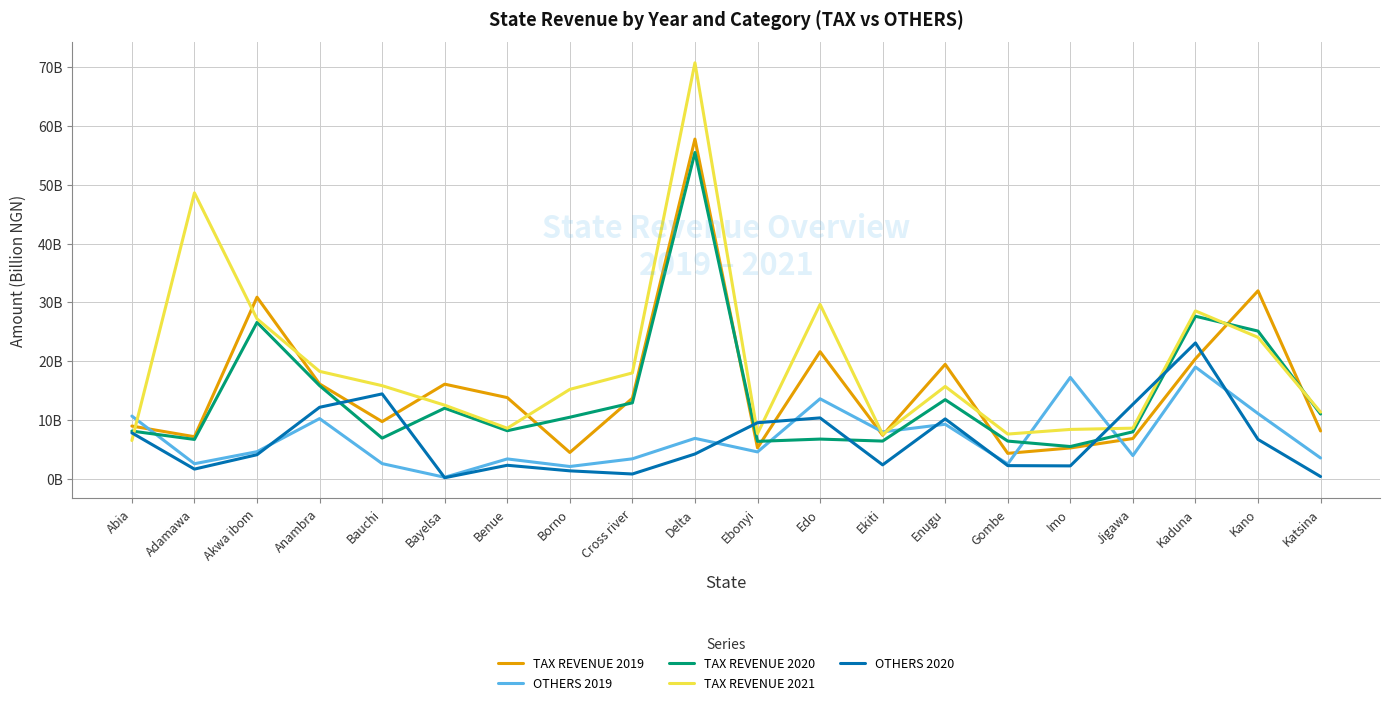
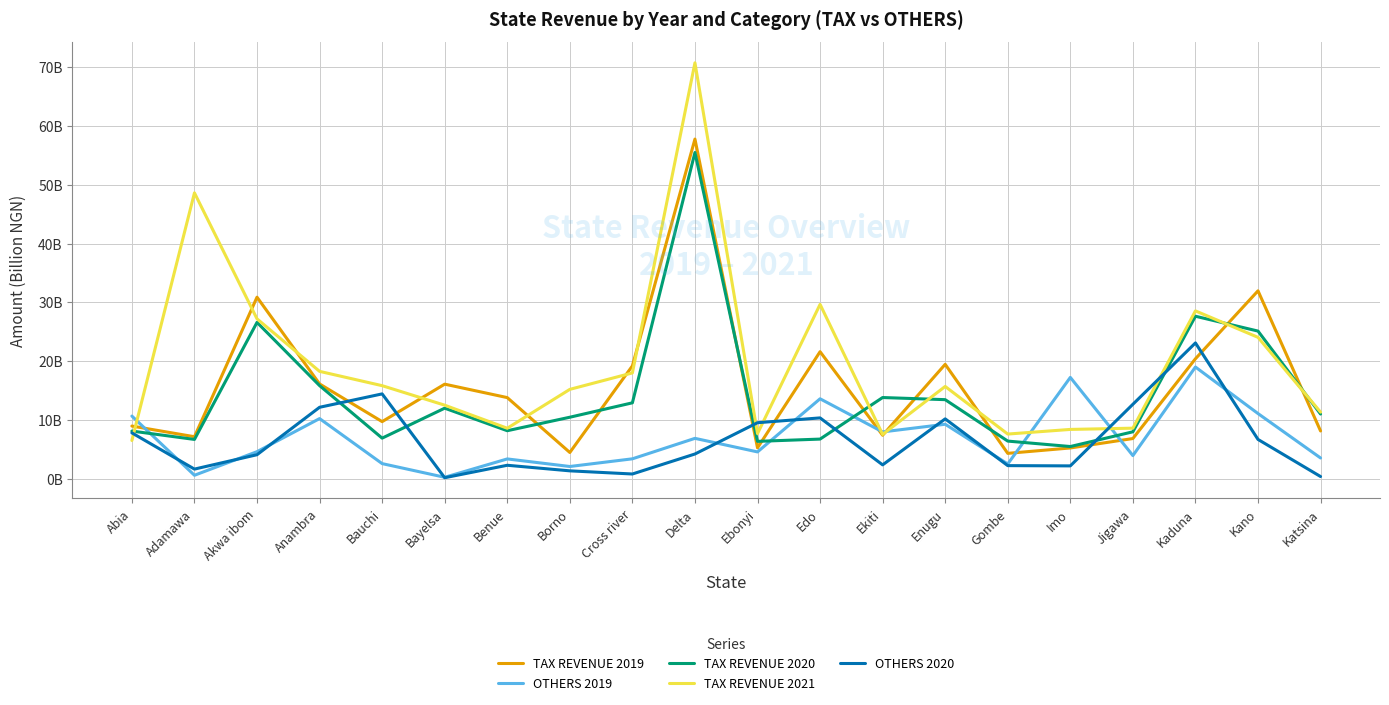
  {
    "TAX REVENUE 2019": {
      "Abia": 9000000000,
      "Adamawa": 7000000000,
      "Akwa ibom": 31000000000,
      "Bauchi": 10000000000,
      "Bayelsa": 16000000000,
      "Benue": 14000000000,
      "Borno": 4000000000,
-     "Cross river": 14000000000,
+     "Cross river": 19000000000,
      "Delta": 58000000000,
      "Ebonyi": 5000000000,
      "Edo": 22000000000,
      "Enugu": 19000000000,
      "Gombe": 4000000000,
      "Jigawa": 7000000000,
      "Kaduna": 20000000000,
      "Kano": 32000000000,
      "Katsina": 8000000000
    },
    "OTHERS 2019": {
      "Abia": 11000000000,
-     "Adamawa": 3000000000,
+     "Adamawa": 1000000000,
      "Akwa ibom": 5000000000,
      "Anambra": 10000000000,
      "Bauchi": 3000000000,
      "Benue": 3000000000,
      "Borno": 2000000000,
      "Cross river": 3000000000,
      "Delta": 7000000000,
      "Ebonyi": 5000000000,
      "Edo": 14000000000,
      "Enugu": 9000000000,
      "Imo": 17000000000,
      "Jigawa": 4000000000,
      "Kaduna": 19000000000,
      "Kano": 11000000000,
      "Katsina": 4000000000
    },
    "TAX REVENUE 2020": {
      "Adamawa": 7000000000,
      "Akwa ibom": 27000000000,
      "Bauchi": 7000000000,
      "Bayelsa": 12000000000,
      "Borno": 10000000000,
      "Cross river": 13000000000,
      "Delta": 56000000000,
      "Ebonyi": 6000000000,
      "Edo": 7000000000,
-     "Ekiti": 6000000000,
+     "Ekiti": 14000000000,
      "Enugu": 13000000000,
      "Gombe": 6000000000,
      "Jigawa": 8000000000,
      "Kaduna": 28000000000,
      "Kano": 25000000000
    },
    "TAX REVENUE 2021": {
      "Abia": 7000000000,
      "Adamawa": 49000000000,
      "Akwa ibom": 27000000000,
      "Anambra": 18000000000,
      "Bauchi": 16000000000,
      "Bayelsa": 13000000000,
      "Borno": 15000000000,
      "Cross river": 18000000000,
      "Delta": 71000000000,
      "Ebonyi": 8000000000,
      "Enugu": 16000000000,
      "Gombe": 8000000000,
      "Imo": 8000000000,
      "Jigawa": 9000000000,
      "Kaduna": 29000000000,
      "Kano": 24000000000
    },
    "OTHERS 2020": {
      "Adamawa": 2000000000,
      "Akwa ibom": 4000000000,
      "Anambra": 12000000000,
      "Bauchi": 14000000000,
      "Benue": 2000000000,
      "Borno": 1000000000,
      "Cross river": 1000000000,
      "Delta": 4000000000,
      "Ebonyi": 10000000000,
      "Edo": 10000000000,
      "Ekiti": 2000000000,
      "Enugu": 10000000000,
      "Imo": 2000000000,
      "Jigawa": 13000000000,
      "Kaduna": 23000000000,
      "Kano": 7000000000,
      "Katsina": 0
    }
  }
